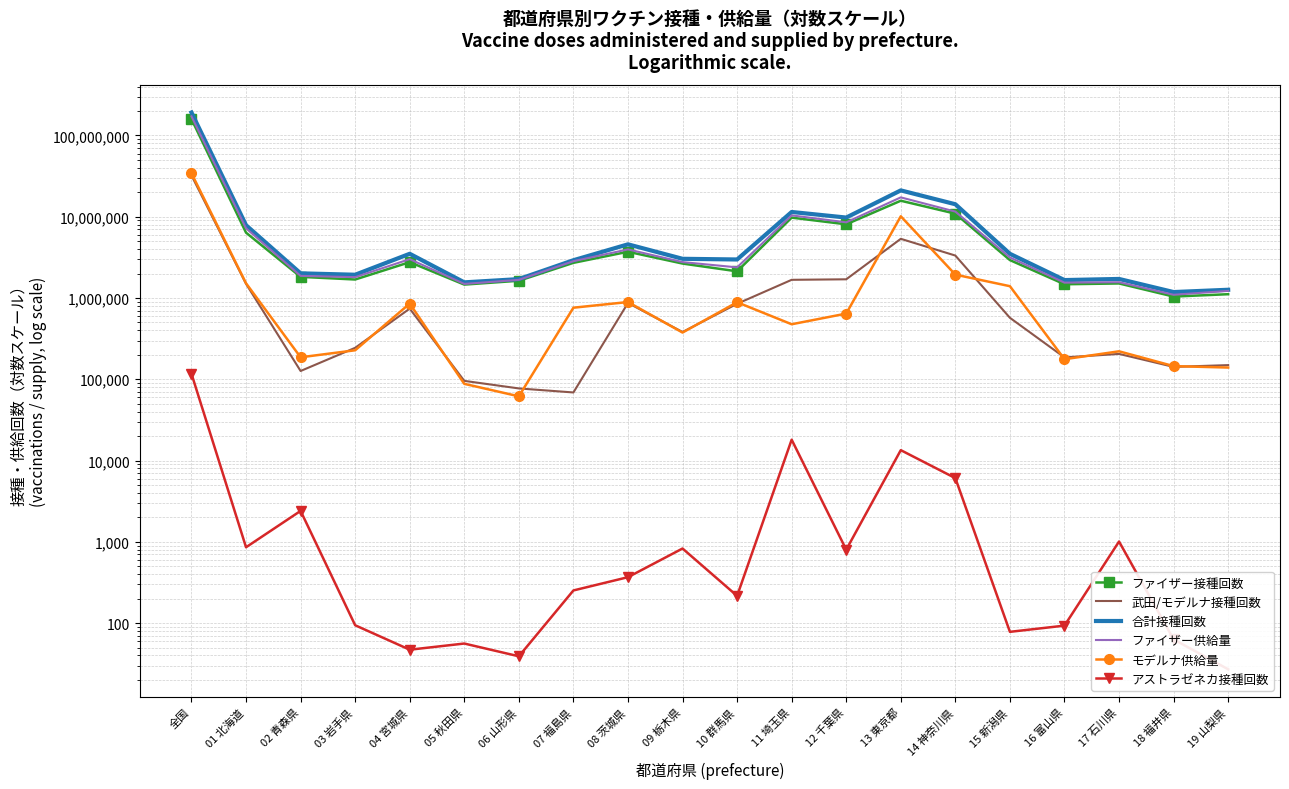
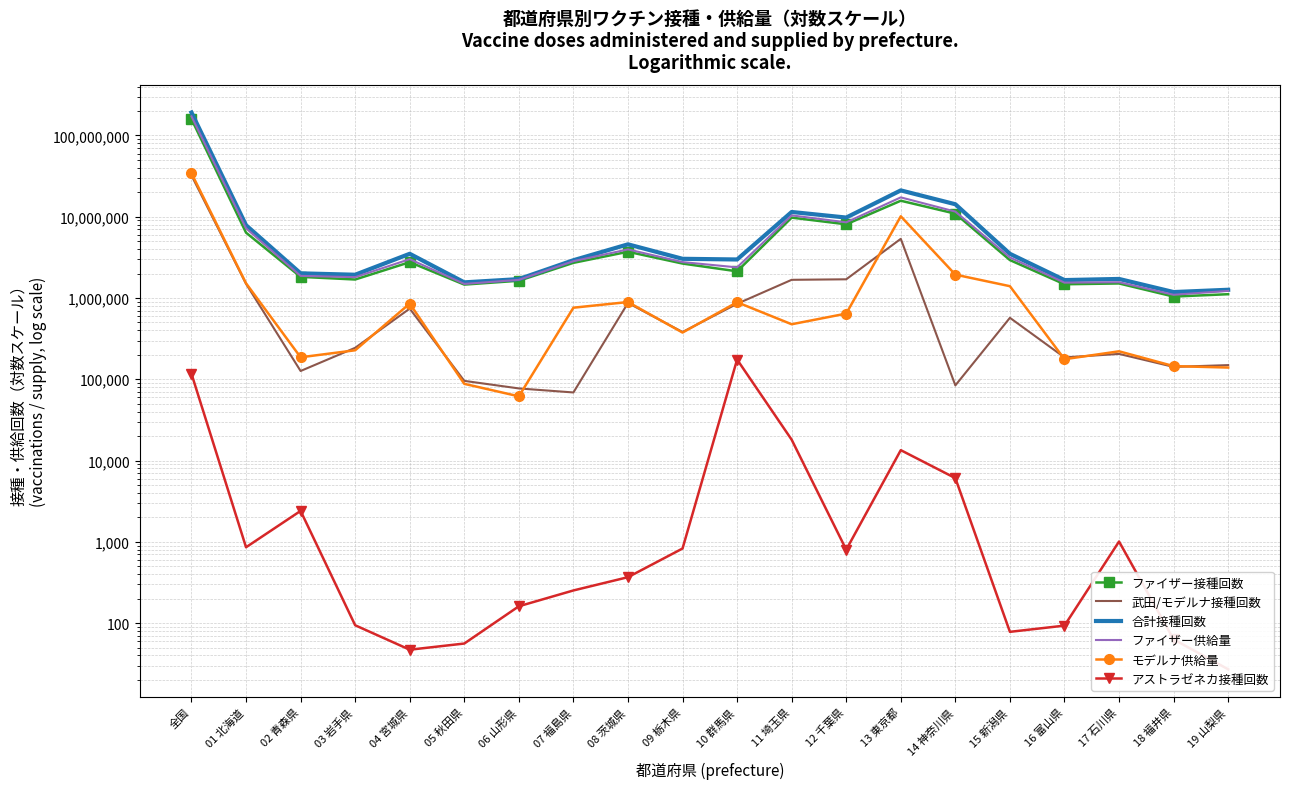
  {
    "ファイザー接種回数": {
      "全国": "160,000,000",
      "01 北海道": "6,000,000",
      "04 宮城県": "2,800,000",
      "10 群馬県": "2,100,000",
      "13 東京都": "16,000,000",
      "15 新潟県": "2,900,000",
      "19 山梨県": "1,100,000"
    },
    "武田/モデルナ接種回数": {
      "02 青森県": "130,000",
      "04 宮城県": "700,000",
      "05 秋田県": "100,000",
      "06 山形県": "80,000",
      "07 福島県": "70,000",
      "11 埼玉県": "1,700,000",
      "12 千葉県": "1,700,000",
      "13 東京都": "5,000,000",
-     "14 神奈川県": "3,300,000",
+     "14 神奈川県": "80,000",
      "15 新潟県": "600,000",
      "17 石川県": "210,000"
    },
    "合計接種回数": {
      "全国": "190,000,000",
      "01 北海道": "8,000,000",
      "04 宮城県": "3,500,000",
      "08 茨城県": "5,000,000",
      "09 栃木県": "3,000,000",
      "10 群馬県": "3,000,000",
      "11 埼玉県": "11,000,000",
      "12 千葉県": "10,000,000",
      "13 東京都": "21,000,000",
      "14 神奈川県": "14,000,000",
      "15 新潟県": "3,500,000",
      "17 石川県": "1,700,000",
      "18 福井県": "1,200,000"
    },
    "ファイザー供給量": {
      "全国": "170,000,000",
      "01 北海道": "7,000,000",
      "04 宮城県": "3,000,000",
      "10 群馬県": "2,400,000",
      "13 東京都": "17,000,000",
      "15 新潟県": "3,200,000"
    },
    "モデルナ供給量": {
      "02 青森県": "190,000",
      "04 宮城県": "900,000",
      "05 秋田県": "90,000",
      "06 山形県": "60,000",
      "07 福島県": "800,000",
      "11 埼玉県": "500,000",
      "12 千葉県": "600,000",
      "13 東京都": "10,000,000",
      "14 神奈川県": "1,900,000",
      "15 新潟県": "1,400,000",
      "17 石川県": "220,000"
    },
    "アストラゼネカ接種回数": {
      "全国": "120,000",
      "01 北海道": "900",
      "02 青森県": "2,400",
      "03 岩手県": "90",
      "04 宮城県": "50",
      "05 秋田県": "60",
-     "06 山形県": "40",
+     "06 山形県": "160",
      "07 福島県": "250",
      "08 茨城県": "400",
      "09 栃木県": "800",
-     "10 群馬県": "220",
+     "10 群馬県": "170,000",
      "11 埼玉県": "18,000",
      "12 千葉県": "800",
      "13 東京都": "13,000",
      "14 神奈川県": "6,000",
      "15 新潟県": "80",
      "16 富山県": "90",
      "17 石川県": "1,000"
    }
  }
